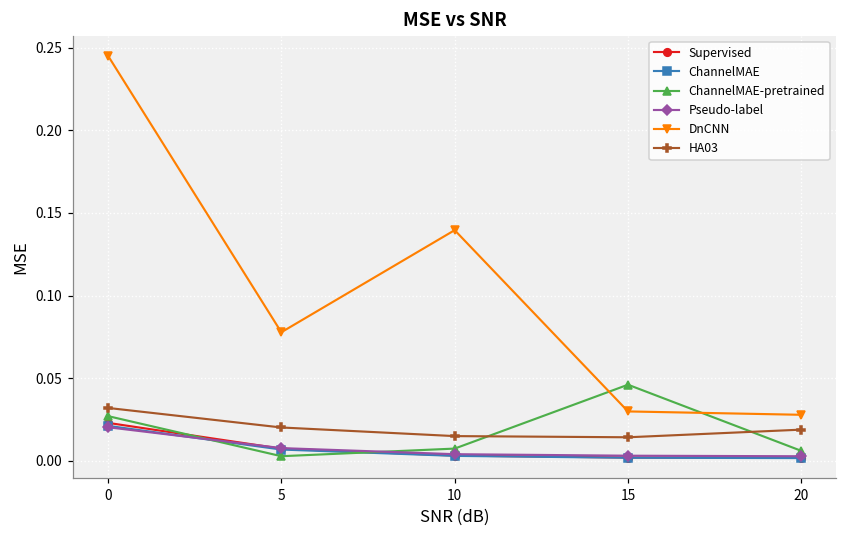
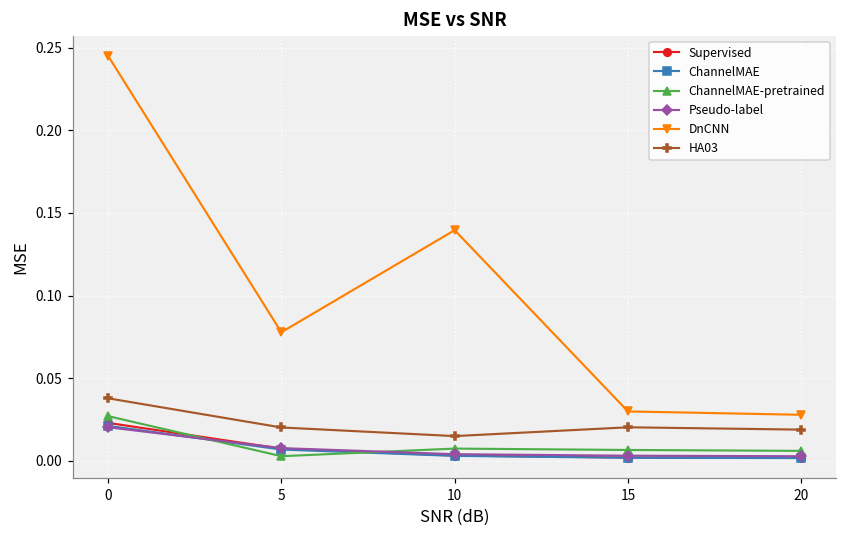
  {
    "Supervised": {
      "0": 0.023
    },
    "ChannelMAE-pretrained": {
      "0": 0.027,
      "5": 0.003,
      "10": 0.007,
-     "15": 0.046,
+     "15": 0.007,
      "20": 0.006
    },
    "DnCNN": {
      "0": 0.245,
      "5": 0.078,
      "10": 0.140,
      "15": 0.030,
      "20": 0.028
    },
    "HA03": {
-     "0": 0.032,
+     "0": 0.038,
      "5": 0.020,
      "10": 0.015,
-     "15": 0.014,
+     "15": 0.020,
      "20": 0.019
    }
  }
